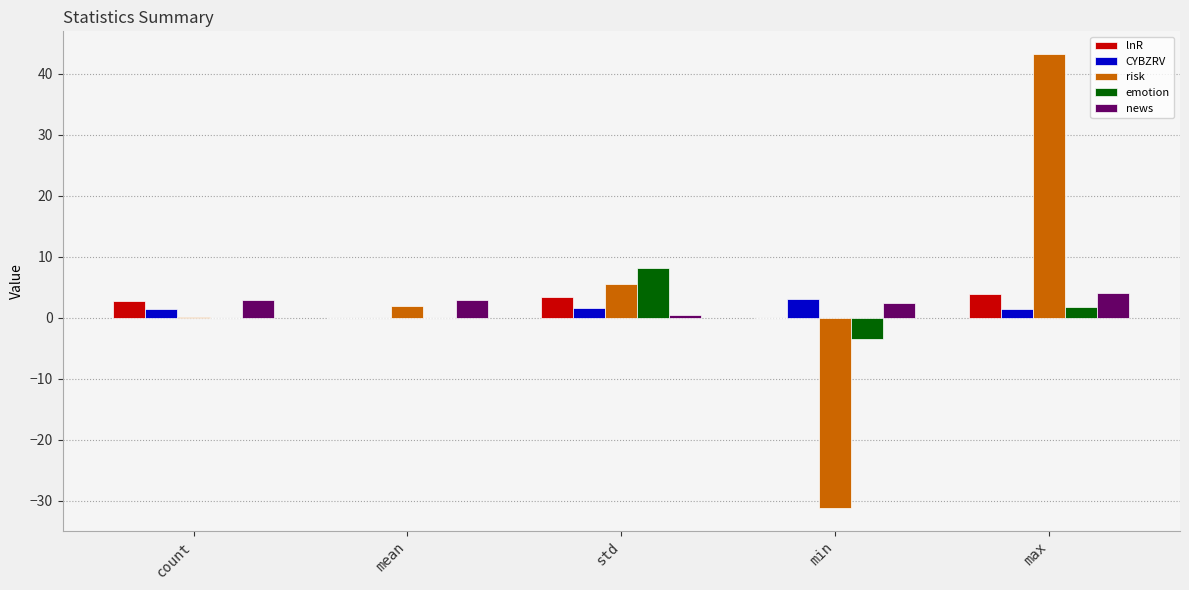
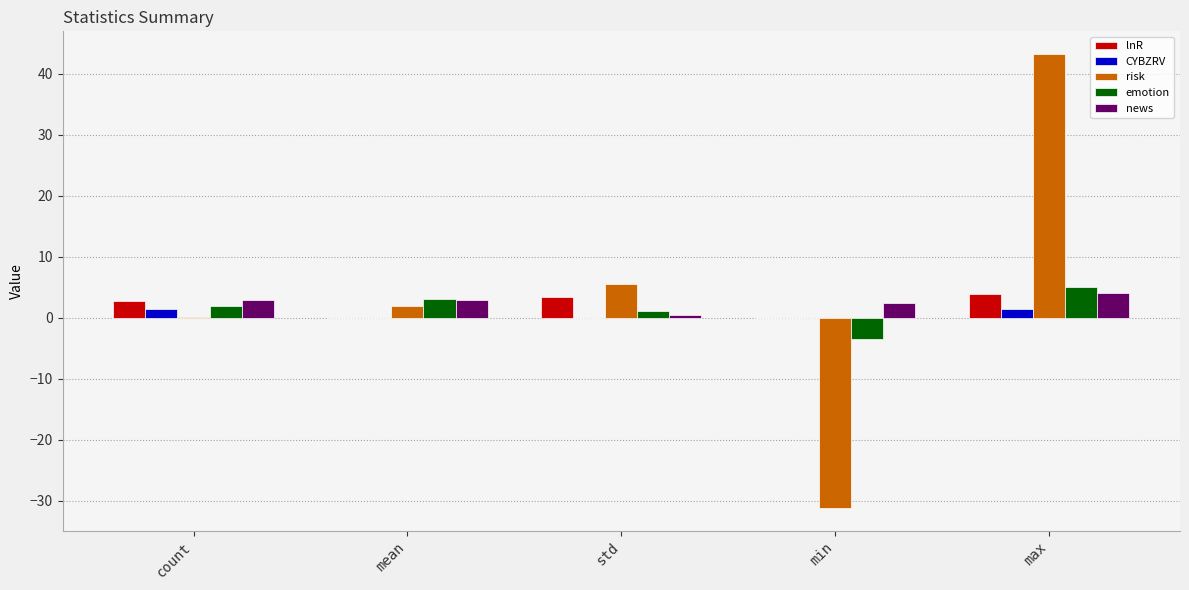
  {
    "lnR": {
      "count": 3,
      "std": 3,
      "max": 4
    },
    "CYBZRV": {
      "count": 1,
-     "std": 2,
-     "min": 3,
+     "std": 0,
+     "min": 0,
      "max": 1
    },
    "risk": {
      "mean": 2,
      "std": 6,
      "min": -31,
      "max": 43
    },
    "emotion": {
-     "count": 0,
-     "mean": 0,
-     "std": 8,
+     "count": 2,
+     "mean": 3,
+     "std": 1,
      "min": -4,
-     "max": 2
+     "max": 5
    },
    "news": {
      "count": 3,
      "mean": 3,
      "min": 2,
      "max": 4
    }
  }
